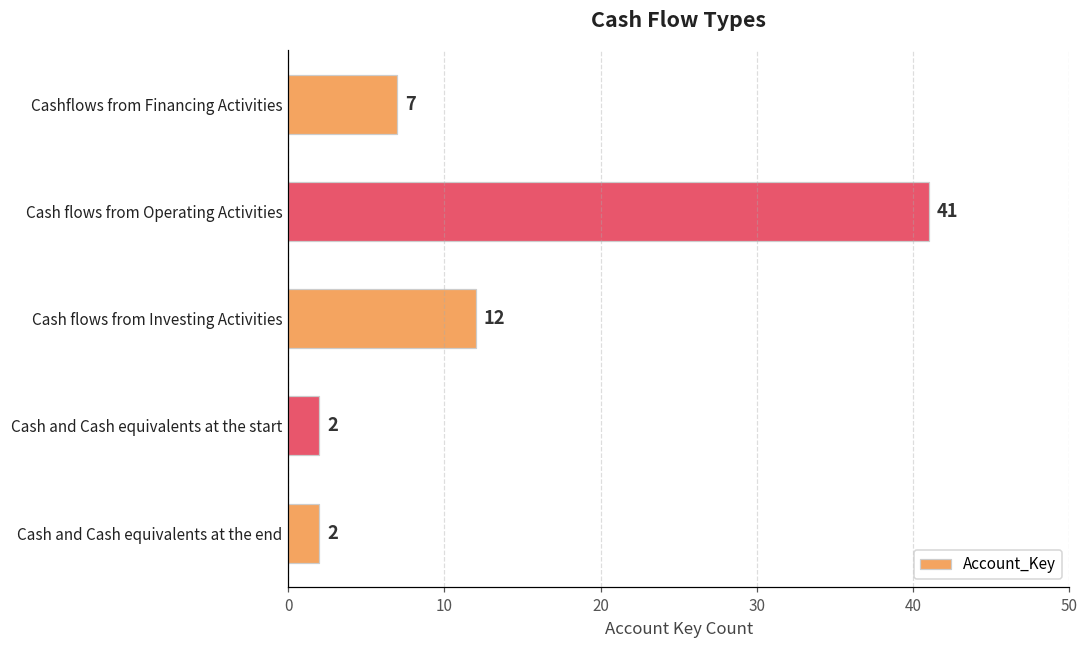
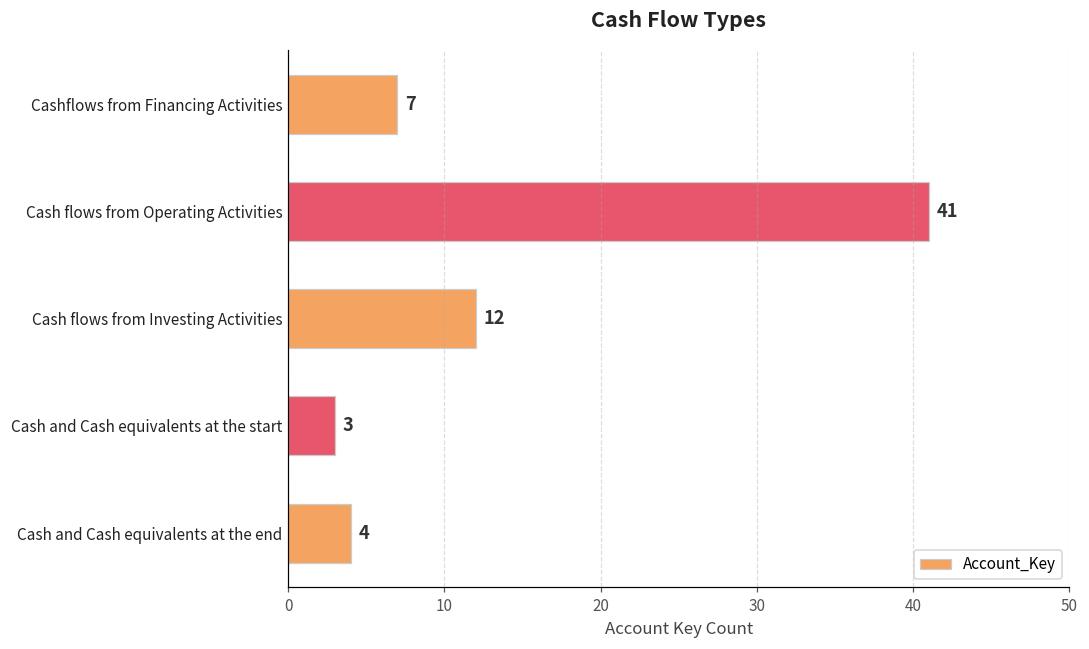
  {
    "Cashflows from Financing Activities": 7,
    "Cash flows from Operating Activities": 41,
    "Cash flows from Investing Activities": 12,
-   "Cash and Cash equivalents at the start": 2,
-   "Cash and Cash equivalents at the end": 2
+   "Cash and Cash equivalents at the start": 3,
+   "Cash and Cash equivalents at the end": 4
  }
